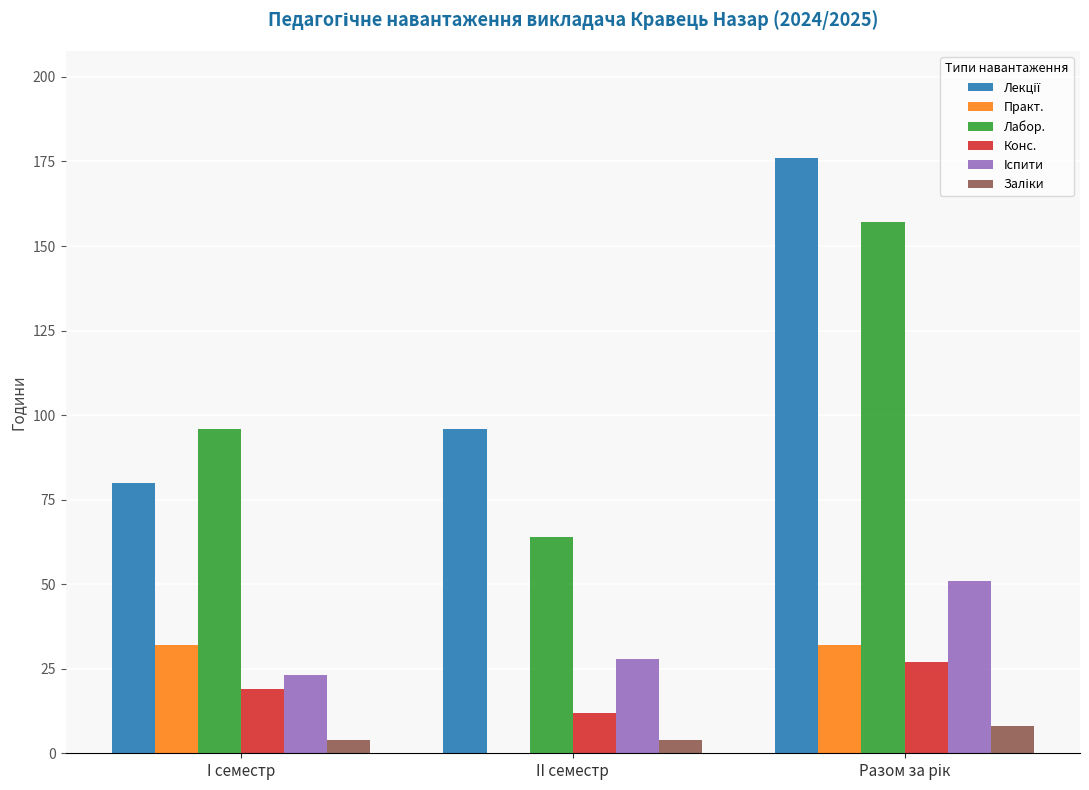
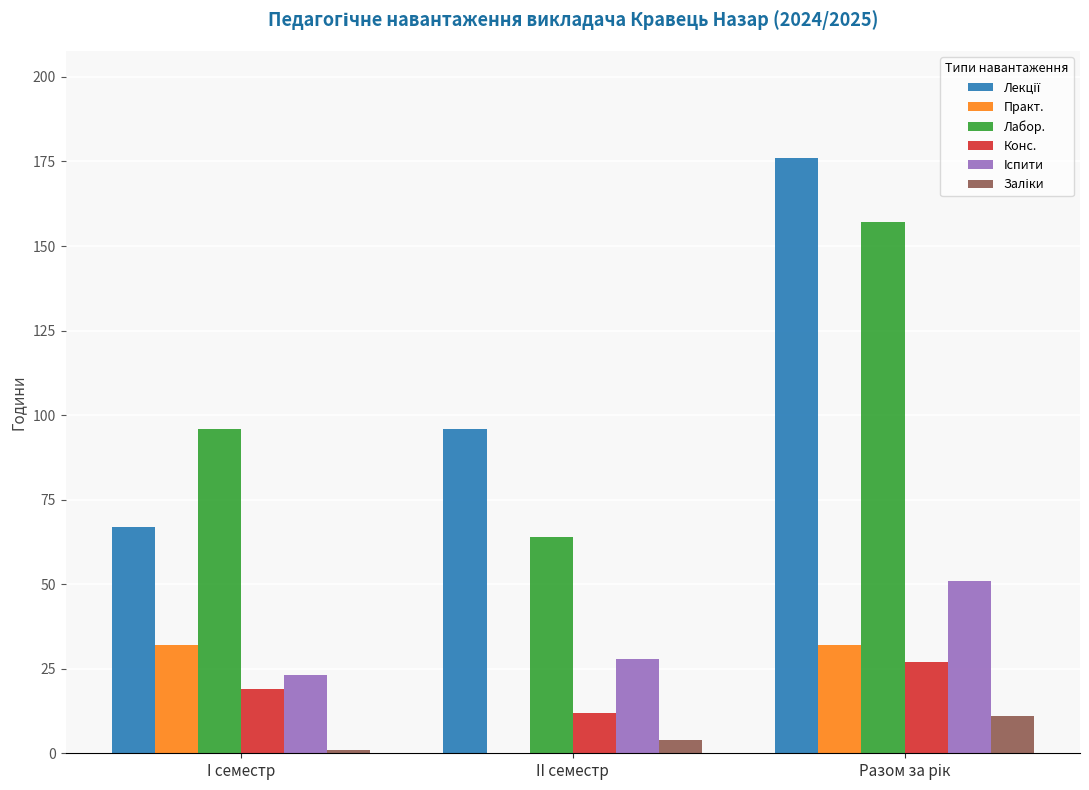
  {
    "Лекції": {
-     "І семестр": 80,
+     "І семестр": 67,
      "ІІ семестр": 96,
      "Разом за рік": 176
    },
    "Практ.": {
      "І семестр": 32,
      "ІІ семестр": 0,
      "Разом за рік": 32
    },
    "Лабор.": {
      "І семестр": 96,
      "ІІ семестр": 64,
      "Разом за рік": 157
    },
    "Конс.": {
      "І семестр": 19,
      "ІІ семестр": 12,
      "Разом за рік": 27
    },
    "Іспити": {
      "І семестр": 23,
      "ІІ семестр": 28,
      "Разом за рік": 51
    },
    "Заліки": {
-     "І семестр": 4,
+     "І семестр": 1,
      "ІІ семестр": 4,
-     "Разом за рік": 8
+     "Разом за рік": 11
    }
  }
